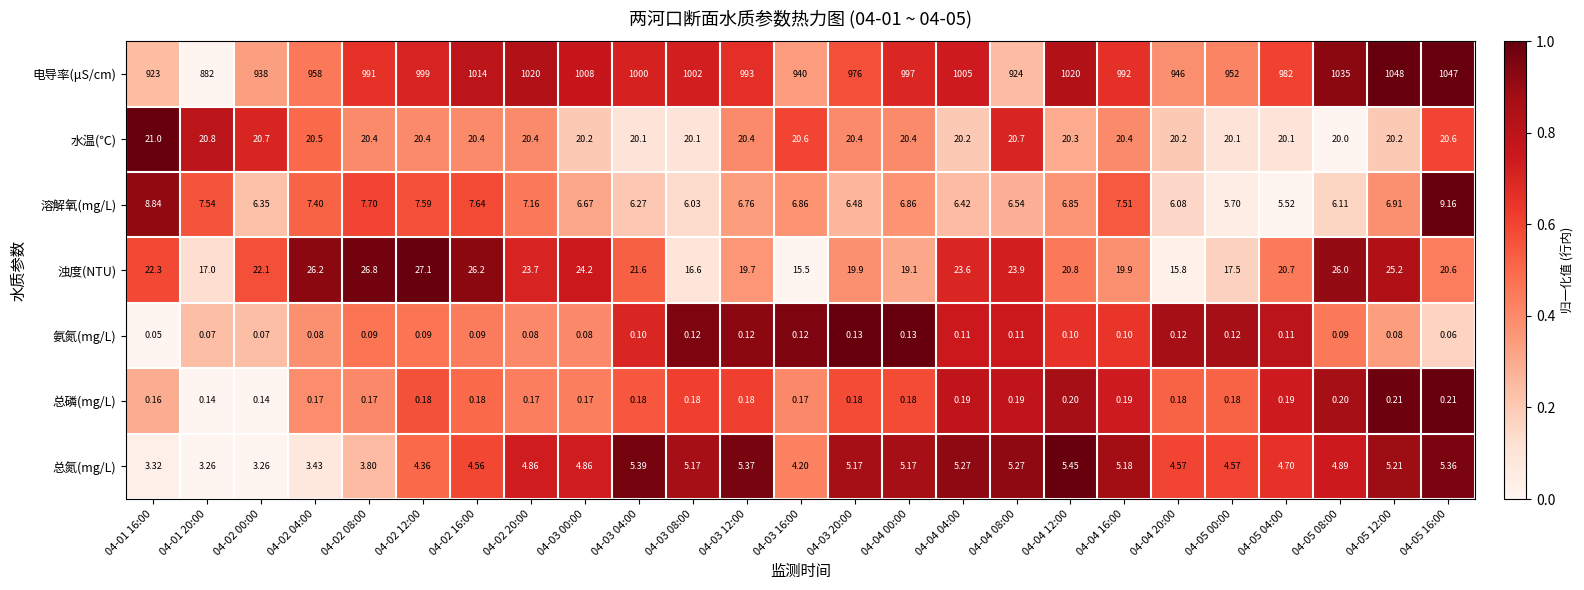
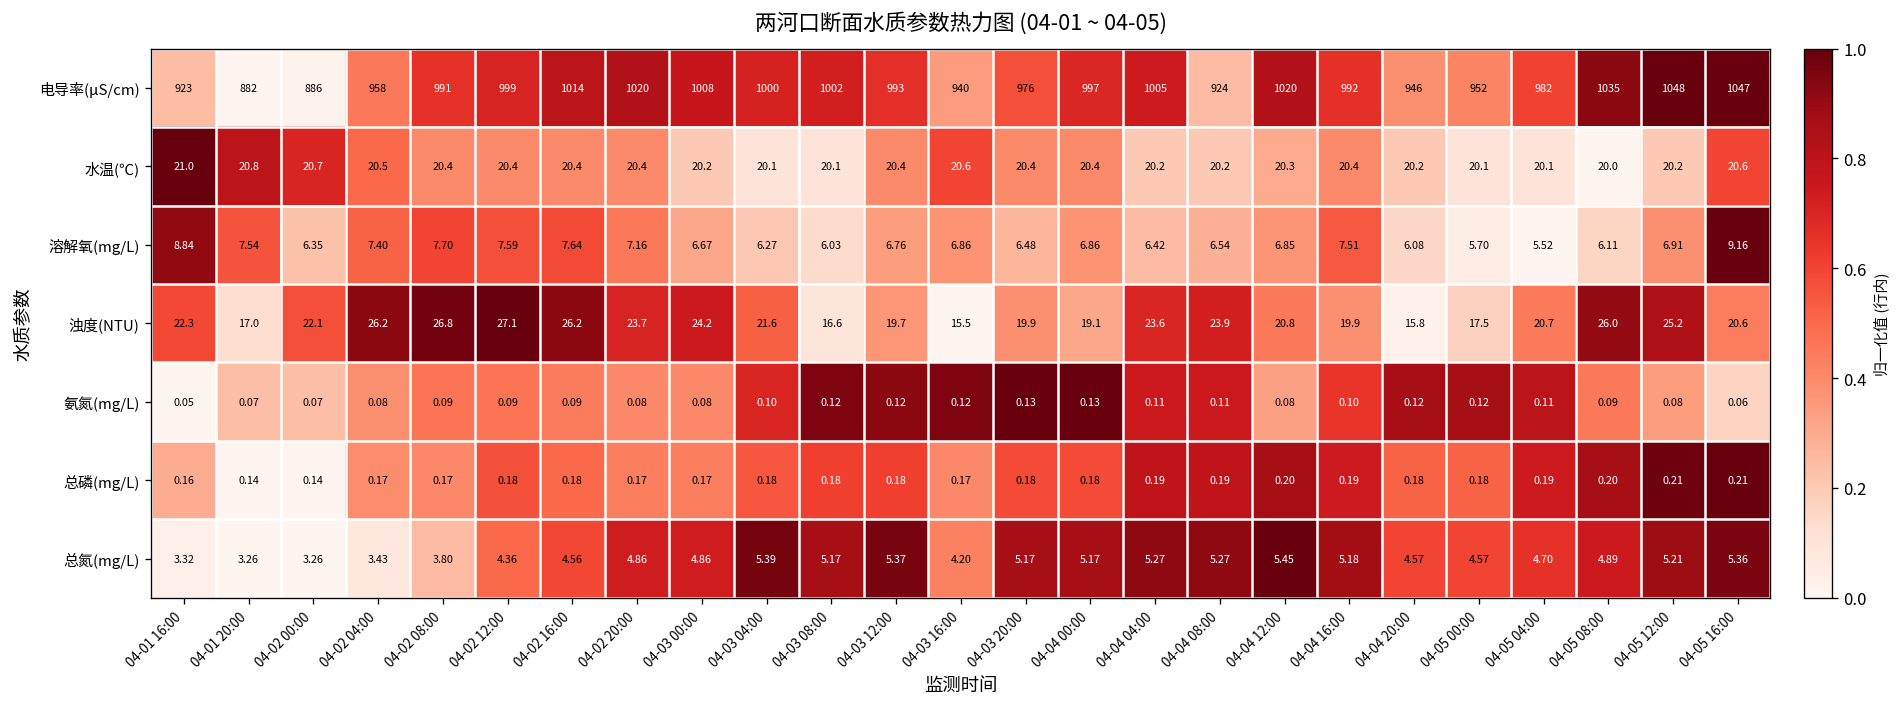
  {
    "电导率(μS/cm)": {
      "04-01 16:00": 923,
      "04-01 20:00": 882,
-     "04-02 00:00": 938,
+     "04-02 00:00": 886,
      "04-02 04:00": 958,
      "04-02 08:00": 991,
      "04-02 12:00": 999,
      "04-02 16:00": 1014,
      "04-02 20:00": 1020,
      "04-03 00:00": 1008,
      "04-03 04:00": 1000,
      "04-03 08:00": 1002,
      "04-03 12:00": 993,
      "04-03 16:00": 940,
      "04-03 20:00": 976,
      "04-04 00:00": 997,
      "04-04 04:00": 1005,
      "04-04 08:00": 924,
      "04-04 12:00": 1020,
      "04-04 16:00": 992,
      "04-04 20:00": 946,
      "04-05 00:00": 952,
      "04-05 04:00": 982,
      "04-05 08:00": 1035,
      "04-05 12:00": 1048,
      "04-05 16:00": 1047
    },
    "水温(℃)": {
      "04-01 16:00": 21.0,
      "04-01 20:00": 20.8,
      "04-02 00:00": 20.7,
      "04-02 04:00": 20.5,
      "04-02 08:00": 20.4,
      "04-02 12:00": 20.4,
      "04-02 16:00": 20.4,
      "04-02 20:00": 20.4,
      "04-03 00:00": 20.2,
      "04-03 04:00": 20.1,
      "04-03 08:00": 20.1,
      "04-03 12:00": 20.4,
      "04-03 16:00": 20.6,
      "04-03 20:00": 20.4,
      "04-04 00:00": 20.4,
      "04-04 04:00": 20.2,
-     "04-04 08:00": 20.7,
+     "04-04 08:00": 20.2,
      "04-04 12:00": 20.3,
      "04-04 16:00": 20.4,
      "04-04 20:00": 20.2,
      "04-05 00:00": 20.1,
      "04-05 04:00": 20.1,
      "04-05 08:00": 20.0,
      "04-05 12:00": 20.2,
      "04-05 16:00": 20.6
    },
    "溶解氧(mg/L)": {
      "04-01 16:00": 8.84,
      "04-01 20:00": 7.54,
      "04-02 00:00": 6.35,
      "04-02 04:00": 7.40,
      "04-02 08:00": 7.70,
      "04-02 12:00": 7.59,
      "04-02 16:00": 7.64,
      "04-02 20:00": 7.16,
      "04-03 00:00": 6.67,
      "04-03 04:00": 6.27,
      "04-03 08:00": 6.03,
      "04-03 12:00": 6.76,
      "04-03 16:00": 6.86,
      "04-03 20:00": 6.48,
      "04-04 00:00": 6.86,
      "04-04 04:00": 6.42,
      "04-04 08:00": 6.54,
      "04-04 12:00": 6.85,
      "04-04 16:00": 7.51,
      "04-04 20:00": 6.08,
      "04-05 00:00": 5.70,
      "04-05 04:00": 5.52,
      "04-05 08:00": 6.11,
      "04-05 12:00": 6.91,
      "04-05 16:00": 9.16
    },
    "浊度(NTU)": {
      "04-01 16:00": 22.3,
      "04-01 20:00": 17.0,
      "04-02 00:00": 22.1,
      "04-02 04:00": 26.2,
      "04-02 08:00": 26.8,
      "04-02 12:00": 27.1,
      "04-02 16:00": 26.2,
      "04-02 20:00": 23.7,
      "04-03 00:00": 24.2,
      "04-03 04:00": 21.6,
      "04-03 08:00": 16.6,
      "04-03 12:00": 19.7,
      "04-03 16:00": 15.5,
      "04-03 20:00": 19.9,
      "04-04 00:00": 19.1,
      "04-04 04:00": 23.6,
      "04-04 08:00": 23.9,
      "04-04 12:00": 20.8,
      "04-04 16:00": 19.9,
      "04-04 20:00": 15.8,
      "04-05 00:00": 17.5,
      "04-05 04:00": 20.7,
      "04-05 08:00": 26.0,
      "04-05 12:00": 25.2,
      "04-05 16:00": 20.6
    },
    "氨氮(mg/L)": {
      "04-01 16:00": 0.05,
      "04-01 20:00": 0.07,
      "04-02 00:00": 0.07,
      "04-02 04:00": 0.08,
      "04-02 08:00": 0.09,
      "04-02 12:00": 0.09,
      "04-02 16:00": 0.09,
      "04-02 20:00": 0.08,
      "04-03 00:00": 0.08,
      "04-03 04:00": 0.10,
      "04-03 08:00": 0.12,
      "04-03 12:00": 0.12,
      "04-03 16:00": 0.12,
      "04-03 20:00": 0.13,
      "04-04 00:00": 0.13,
      "04-04 04:00": 0.11,
      "04-04 08:00": 0.11,
-     "04-04 12:00": 0.10,
+     "04-04 12:00": 0.08,
      "04-04 16:00": 0.10,
      "04-04 20:00": 0.12,
      "04-05 00:00": 0.12,
      "04-05 04:00": 0.11,
      "04-05 08:00": 0.09,
      "04-05 12:00": 0.08,
      "04-05 16:00": 0.06
    },
    "总磷(mg/L)": {
      "04-01 16:00": 0.16,
      "04-01 20:00": 0.14,
      "04-02 00:00": 0.14,
      "04-02 04:00": 0.17,
      "04-02 08:00": 0.17,
      "04-02 12:00": 0.18,
      "04-02 16:00": 0.18,
      "04-02 20:00": 0.17,
      "04-03 00:00": 0.17,
      "04-03 04:00": 0.18,
      "04-03 08:00": 0.18,
      "04-03 12:00": 0.18,
      "04-03 16:00": 0.17,
      "04-03 20:00": 0.18,
      "04-04 00:00": 0.18,
      "04-04 04:00": 0.19,
      "04-04 08:00": 0.19,
      "04-04 12:00": 0.20,
      "04-04 16:00": 0.19,
      "04-04 20:00": 0.18,
      "04-05 00:00": 0.18,
      "04-05 04:00": 0.19,
      "04-05 08:00": 0.20,
      "04-05 12:00": 0.21,
      "04-05 16:00": 0.21
    },
    "总氮(mg/L)": {
      "04-01 16:00": 3.32,
      "04-01 20:00": 3.26,
      "04-02 00:00": 3.26,
      "04-02 04:00": 3.43,
      "04-02 08:00": 3.80,
      "04-02 12:00": 4.36,
      "04-02 16:00": 4.56,
      "04-02 20:00": 4.86,
      "04-03 00:00": 4.86,
      "04-03 04:00": 5.39,
      "04-03 08:00": 5.17,
      "04-03 12:00": 5.37,
      "04-03 16:00": 4.20,
      "04-03 20:00": 5.17,
      "04-04 00:00": 5.17,
      "04-04 04:00": 5.27,
      "04-04 08:00": 5.27,
      "04-04 12:00": 5.45,
      "04-04 16:00": 5.18,
      "04-04 20:00": 4.57,
      "04-05 00:00": 4.57,
      "04-05 04:00": 4.70,
      "04-05 08:00": 4.89,
      "04-05 12:00": 5.21,
      "04-05 16:00": 5.36
    }
  }
